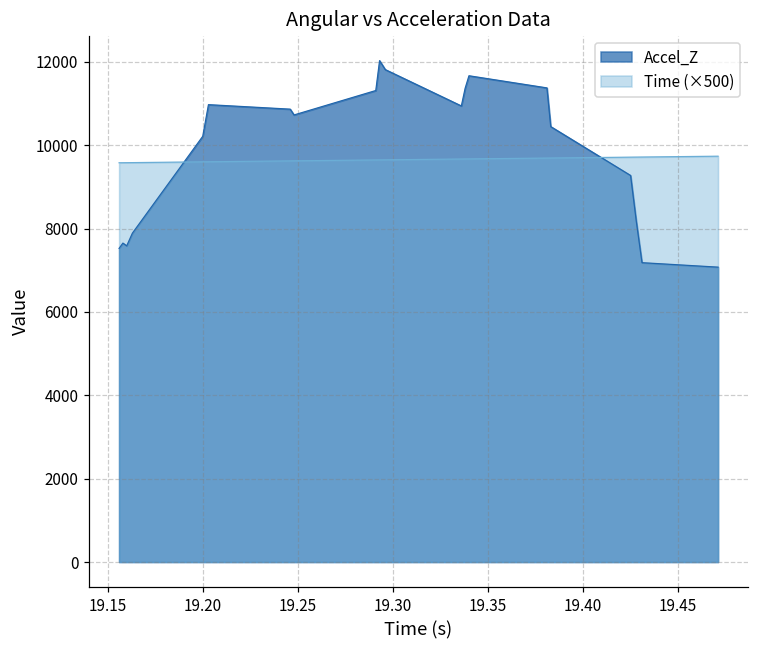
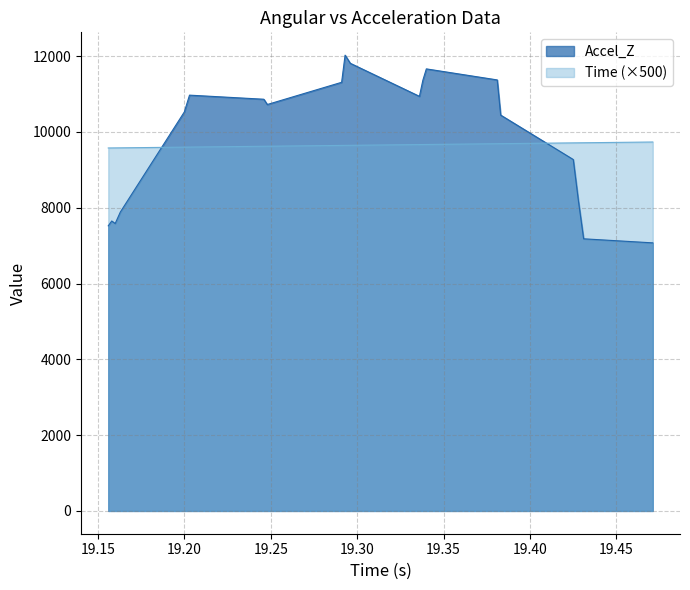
  {
    "Accel_Z": {
-     "19.20": 10200
+     "19.20": 10500
    },
    "Time (×500)": {
      "19.20": 9600
    }
  }
